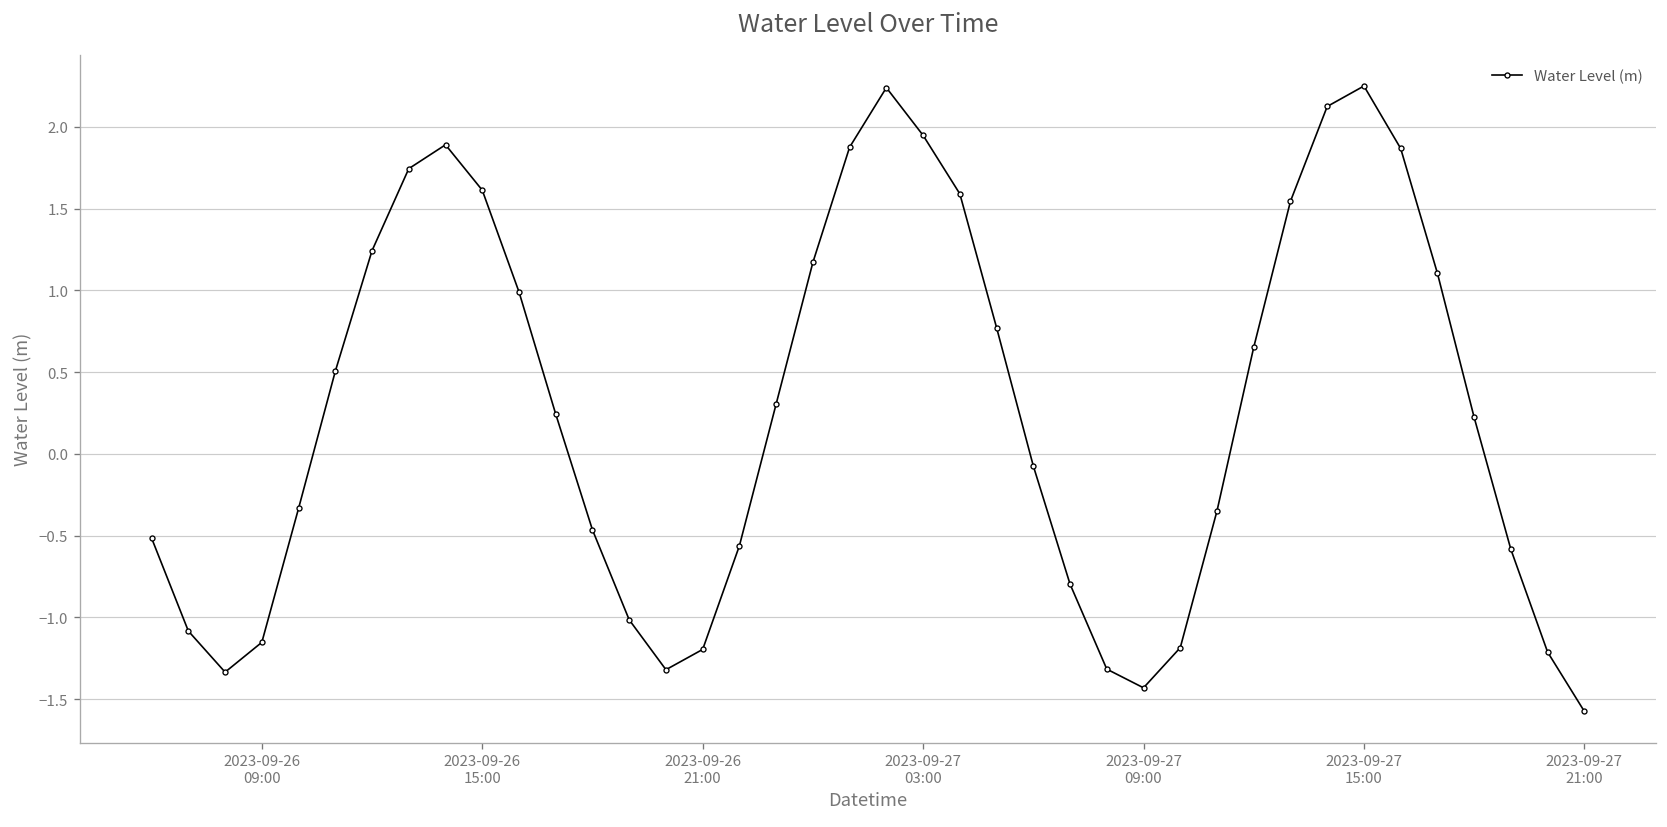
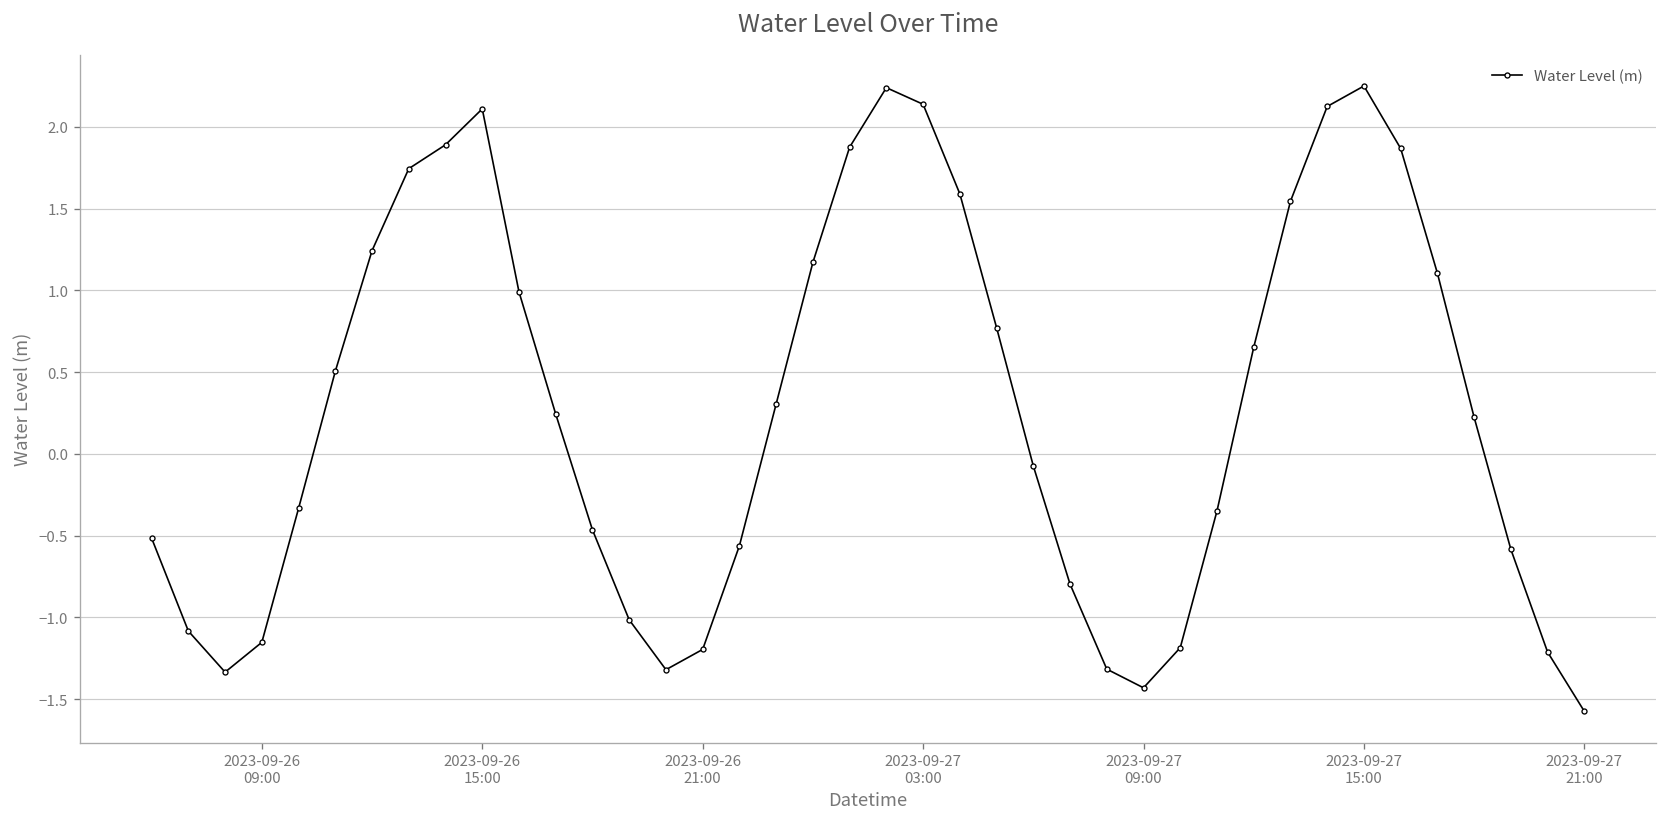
  {
    "2023-09-26 09:00": -1.15,
-   "2023-09-26 15:00": 1.61,
+   "2023-09-26 15:00": 2.11,
    "2023-09-26 21:00": -1.20,
-   "2023-09-27 03:00": 1.95,
+   "2023-09-27 03:00": 2.14,
    "2023-09-27 09:00": -1.43,
    "2023-09-27 15:00": 2.25,
    "2023-09-27 21:00": -1.57
  }
